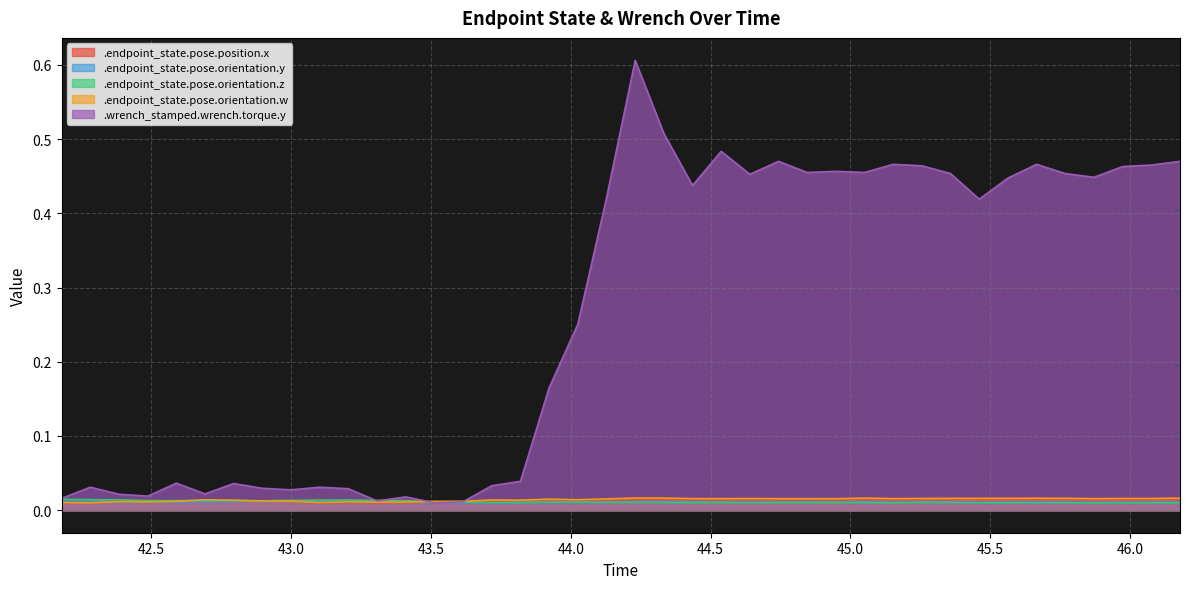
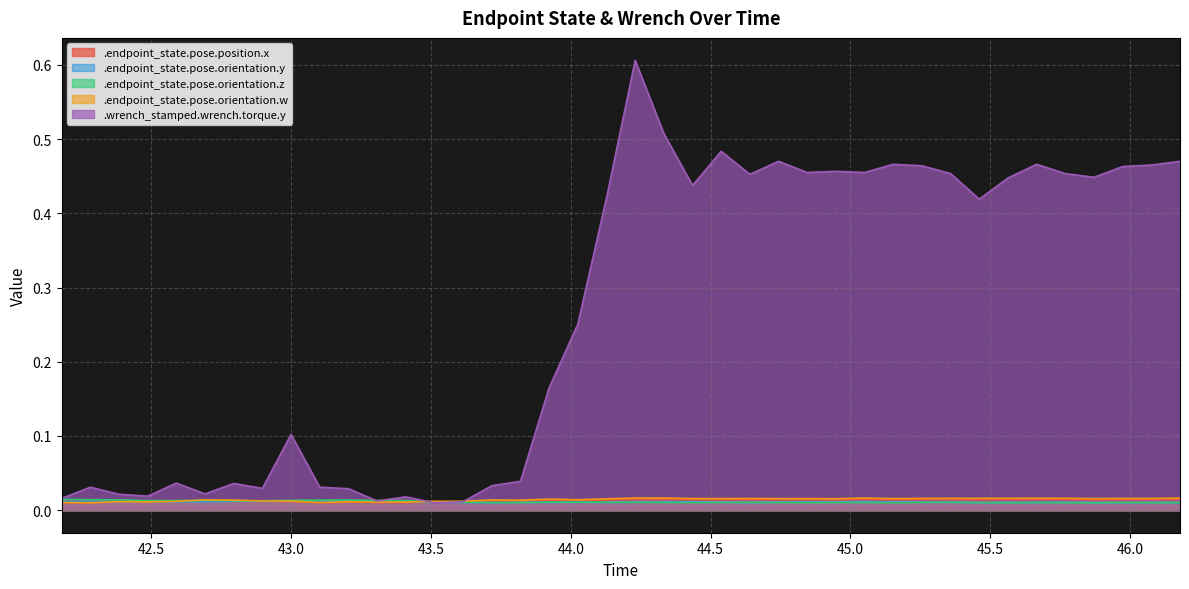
  {
    ".wrench_stamped.wrench.torque.y": {
-     "43.0": 0.03
+     "43.0": 0.10
    }
  }
